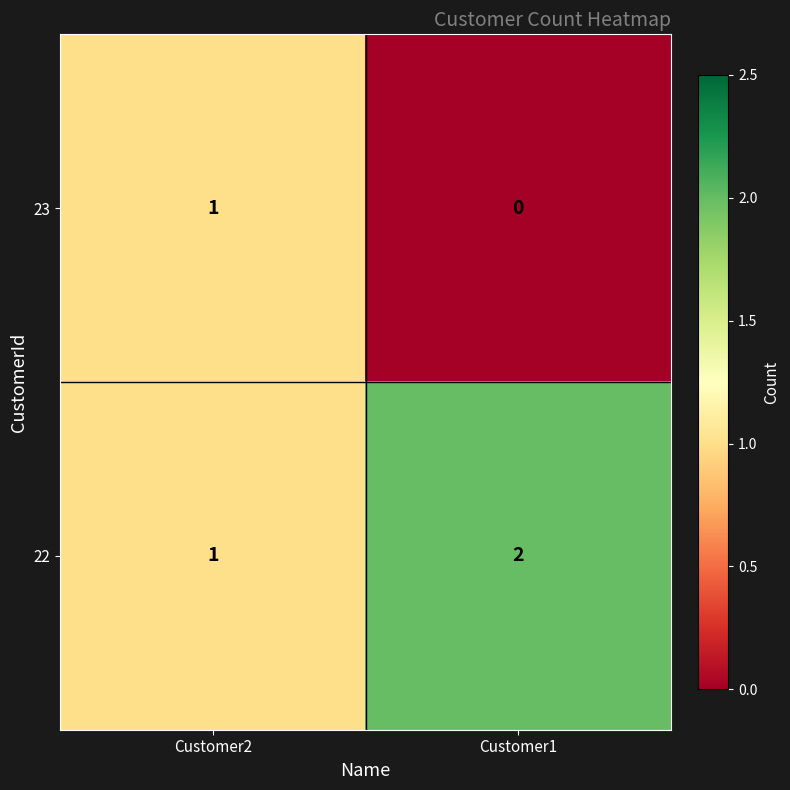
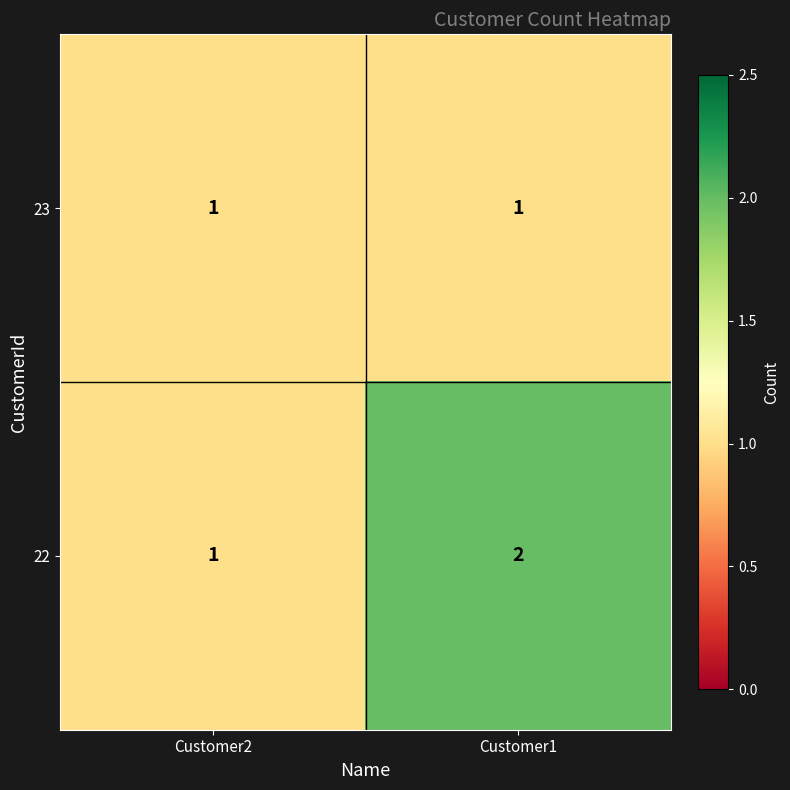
  {
    "23": {
      "Customer2": 1,
-     "Customer1": 0
+     "Customer1": 1
    },
    "22": {
      "Customer2": 1,
      "Customer1": 2
    }
  }
